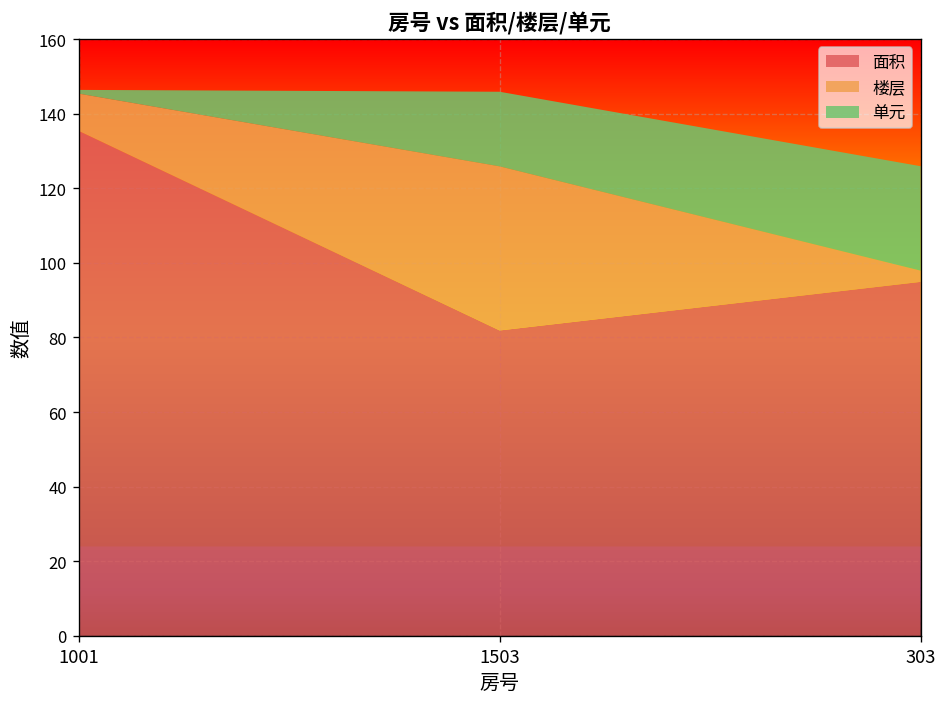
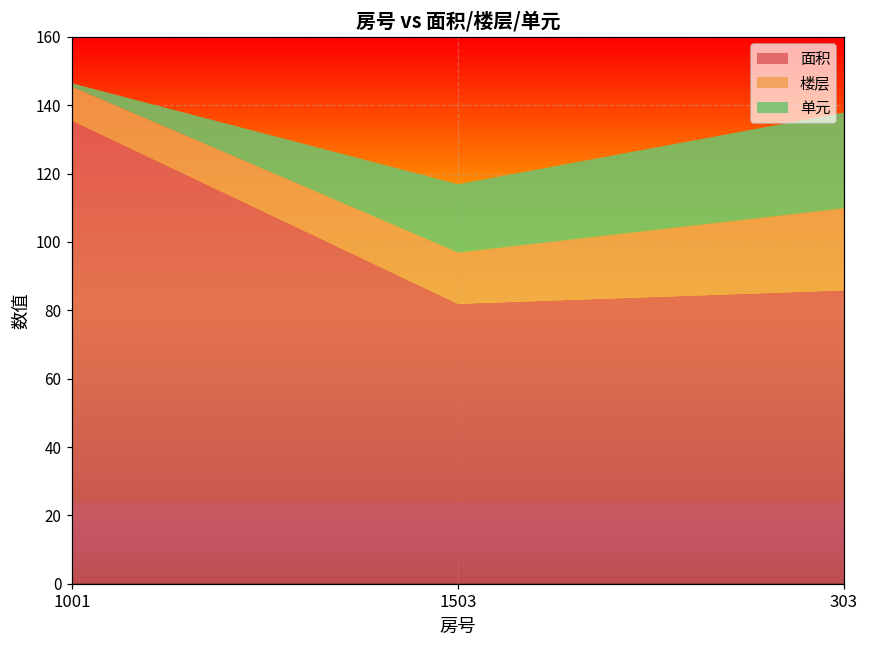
  {
    "面积": {
      "1001": 135,
      "1503": 82,
-     "303": 95
+     "303": 86
    },
    "楼层": {
      "1001": 10,
-     "1503": 44,
-     "303": 3
+     "1503": 15,
+     "303": 24
    },
    "单元": {
      "1001": 1,
      "1503": 20,
      "303": 28
    }
  }
